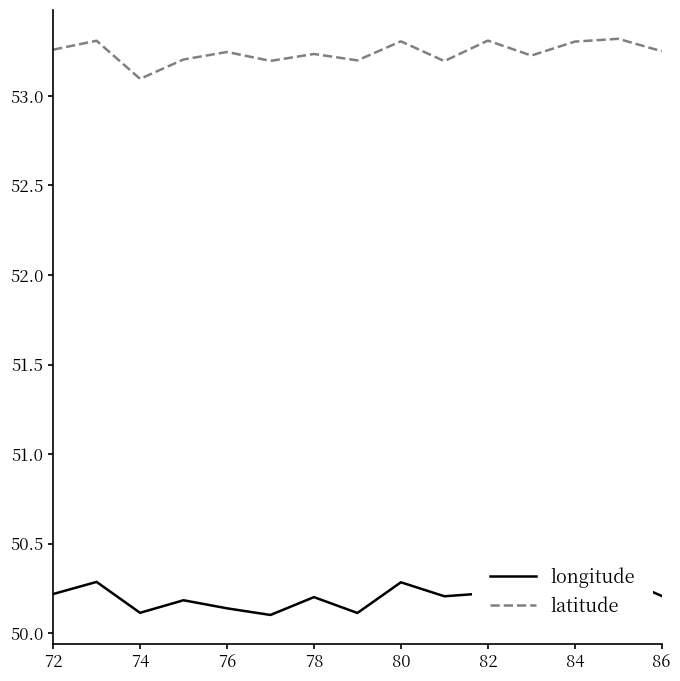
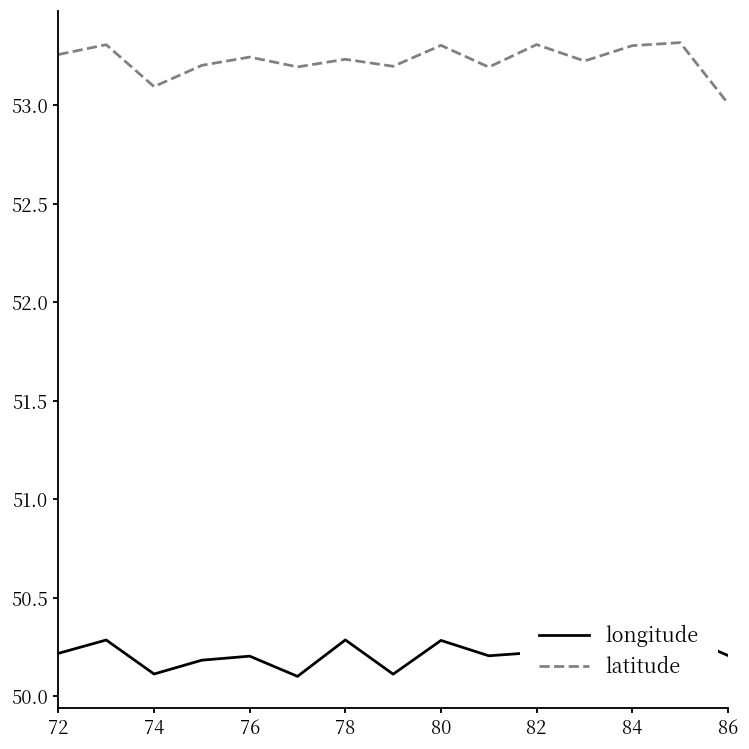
  {
    "longitude": {
      "72": 50.22,
      "74": 50.11,
-     "76": 50.14,
-     "78": 50.20,
+     "76": 50.20,
+     "78": 50.29,
      "80": 50.28,
      "86": 50.21
    },
    "latitude": {
      "72": 53.26,
      "74": 53.10,
      "76": 53.25,
      "78": 53.23,
      "80": 53.30,
      "82": 53.31,
      "84": 53.30,
-     "86": 53.25
+     "86": 53.01
    }
  }
